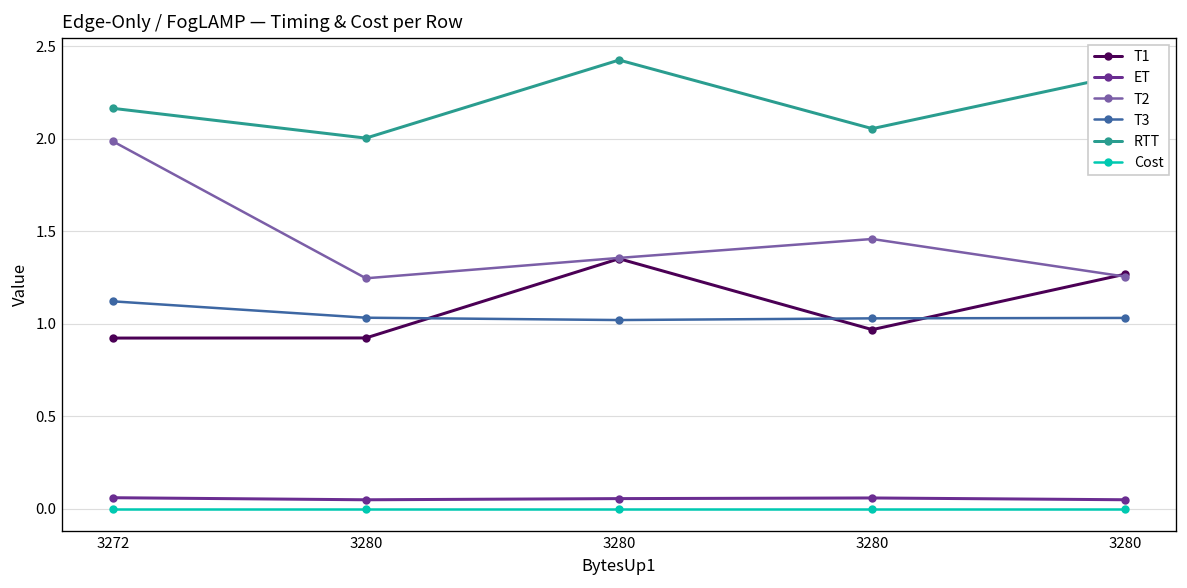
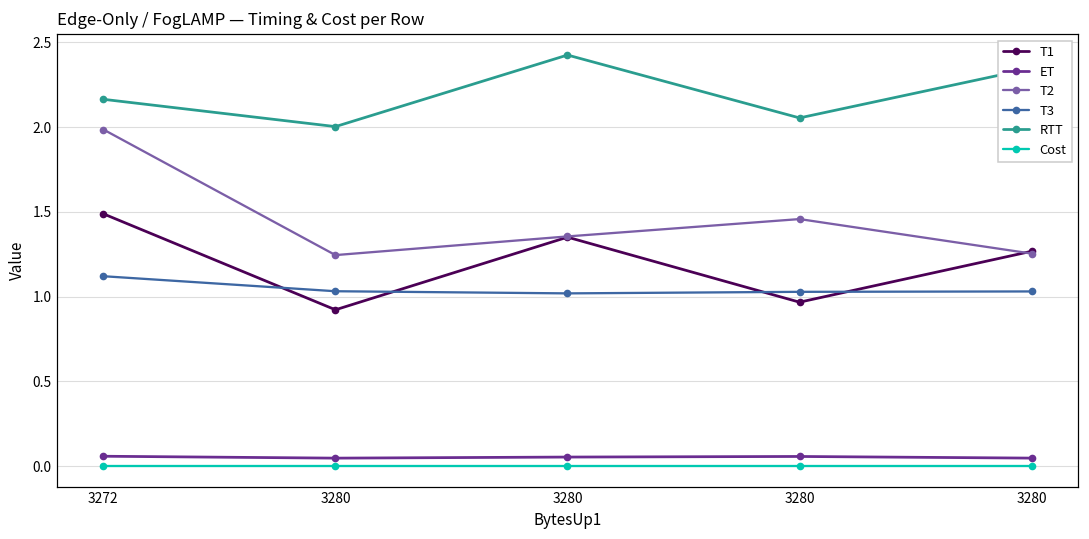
  {
    "T1": {
-     "3272": 0.92
+     "3272": 1.49
    },
    "T3": {
      "3272": 1.12
    },
    "RTT": {
      "3272": 2.16
    },
    "Cost": {
      "3272": 0.00
    }
  }
